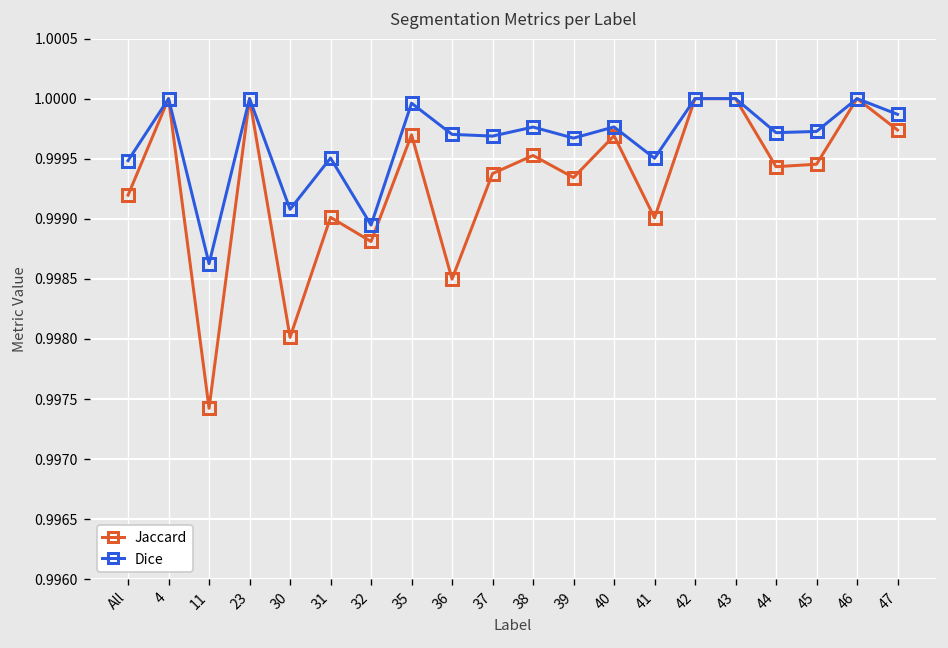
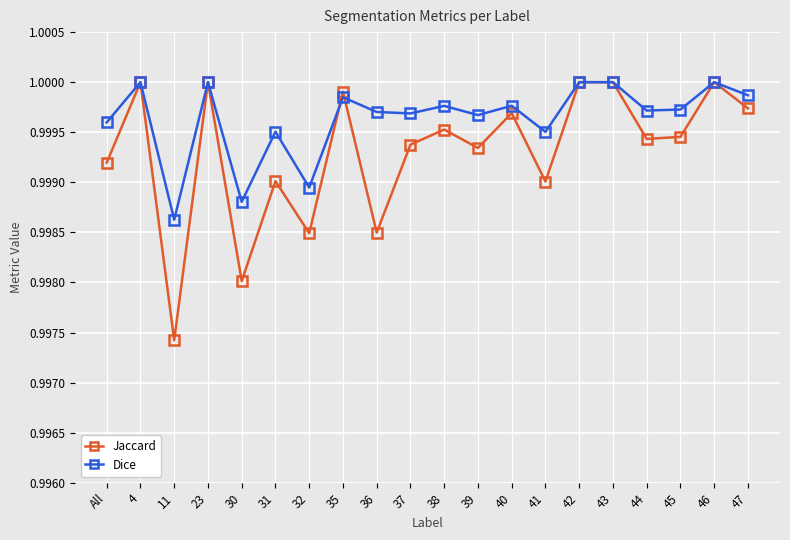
  {
    "Jaccard": {
      "All": 0.99920,
      "11": 0.99742,
      "30": 0.99801,
      "31": 0.99901,
-     "32": 0.99881,
-     "35": 0.99970,
+     "32": 0.99849,
+     "35": 0.99991,
      "36": 0.99850,
      "37": 0.99938,
      "38": 0.99953,
      "39": 0.99934,
      "40": 0.99969,
      "41": 0.99901,
      "44": 0.99943,
      "45": 0.99945,
      "47": 0.99974
    },
    "Dice": {
-     "All": 0.99948,
+     "All": 0.99960,
      "11": 0.99863,
-     "30": 0.99908,
+     "30": 0.99881,
      "31": 0.99951,
      "32": 0.99895,
-     "35": 0.99996,
+     "35": 0.99985,
      "36": 0.99970,
      "37": 0.99969,
      "38": 0.99976,
      "39": 0.99967,
      "40": 0.99976,
      "41": 0.99950,
      "44": 0.99972,
      "45": 0.99973,
      "47": 0.99987
    }
  }
